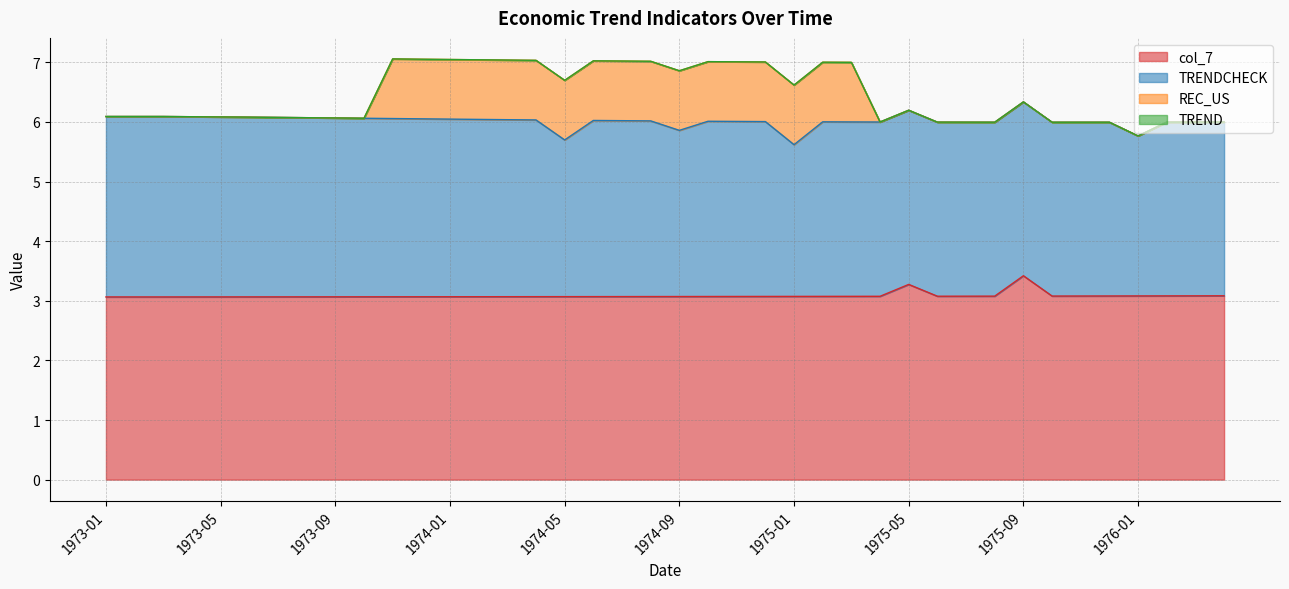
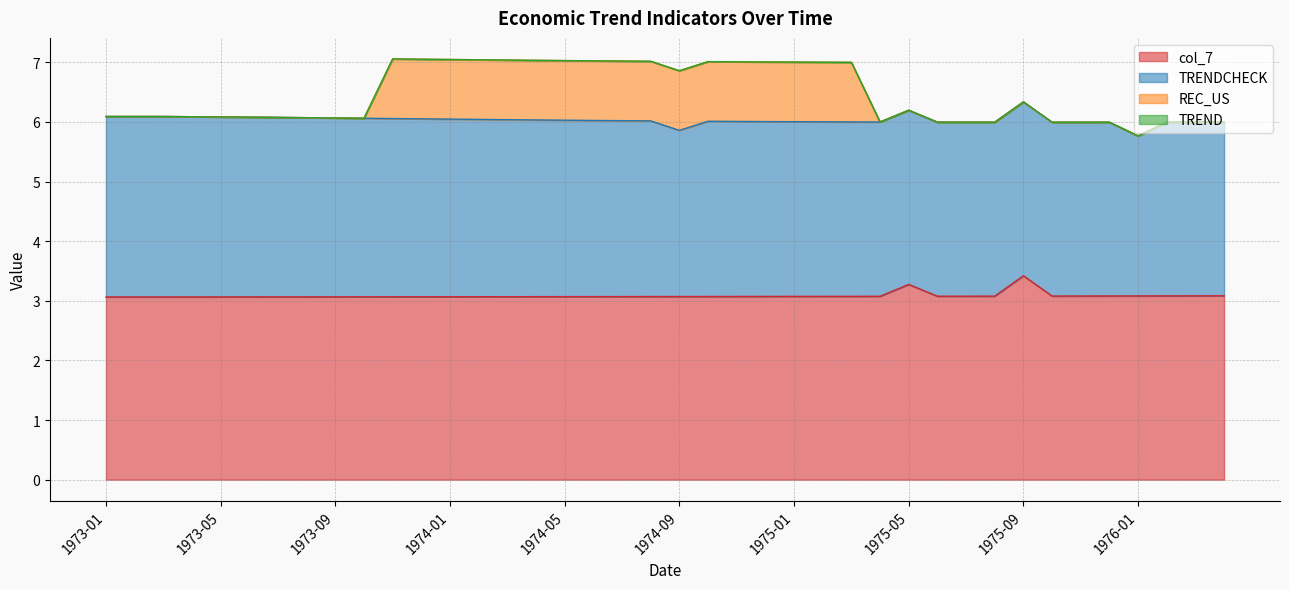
  {
    "col_7": {
      "1973-01": 3.1,
      "1973-05": 3.1,
      "1973-09": 3.1,
      "1974-01": 3.1,
      "1974-05": 3.1,
      "1974-09": 3.1,
      "1975-01": 3.1,
      "1975-05": 3.3,
      "1975-09": 3.4,
      "1976-01": 3.1
    },
    "TRENDCHECK": {
      "1974-01": 3.0,
-     "1974-05": 2.6,
+     "1974-05": 3.0,
      "1974-09": 2.8,
-     "1975-01": 2.5
+     "1975-01": 2.9
    }
  }
